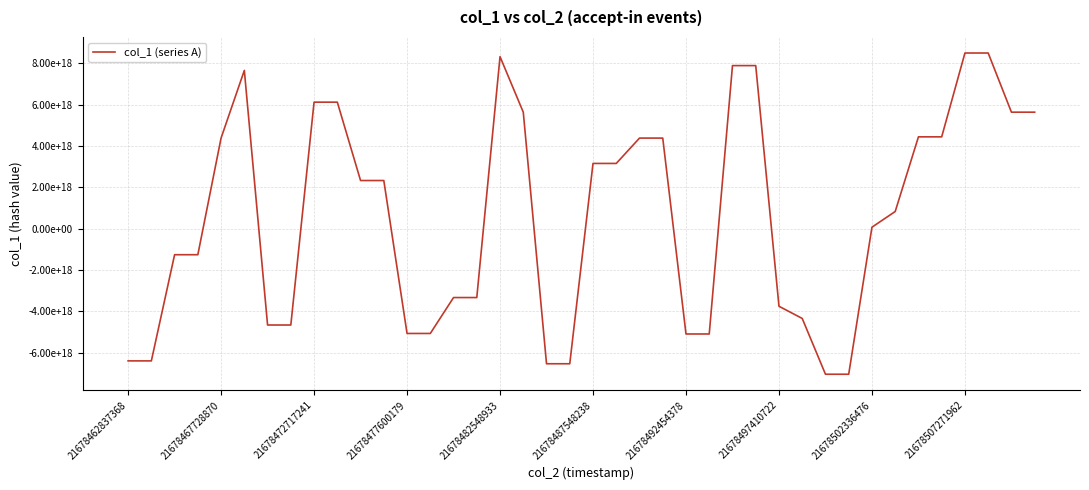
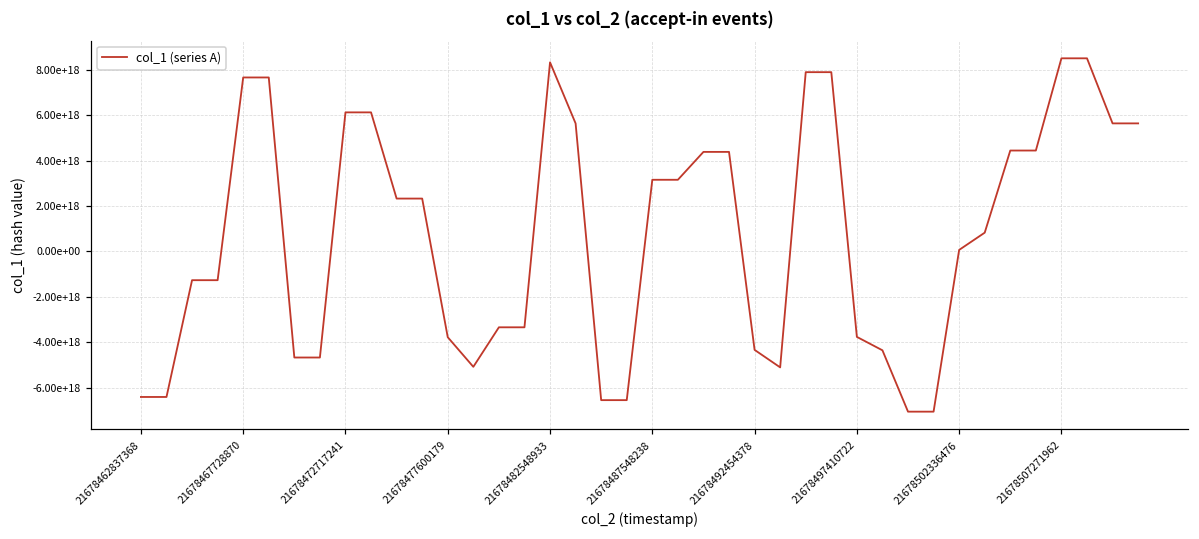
  {
    "21678462837368": -6400000000000000000,
-   "21678467728870": 4400000000000000000,
+   "21678467728870": 7700000000000000000,
    "21678472717241": 6100000000000000000,
-   "21678477600179": -5100000000000000000,
+   "21678477600179": -3800000000000000000,
    "21678482548933": 8300000000000000000,
    "21678487548238": 3200000000000000000,
-   "21678492454378": -5100000000000000000,
+   "21678492454378": -4300000000000000000,
    "21678497410722": -3800000000000000000,
    "21678502336476": 100000000000000000,
    "21678507271962": 8500000000000000000
  }
